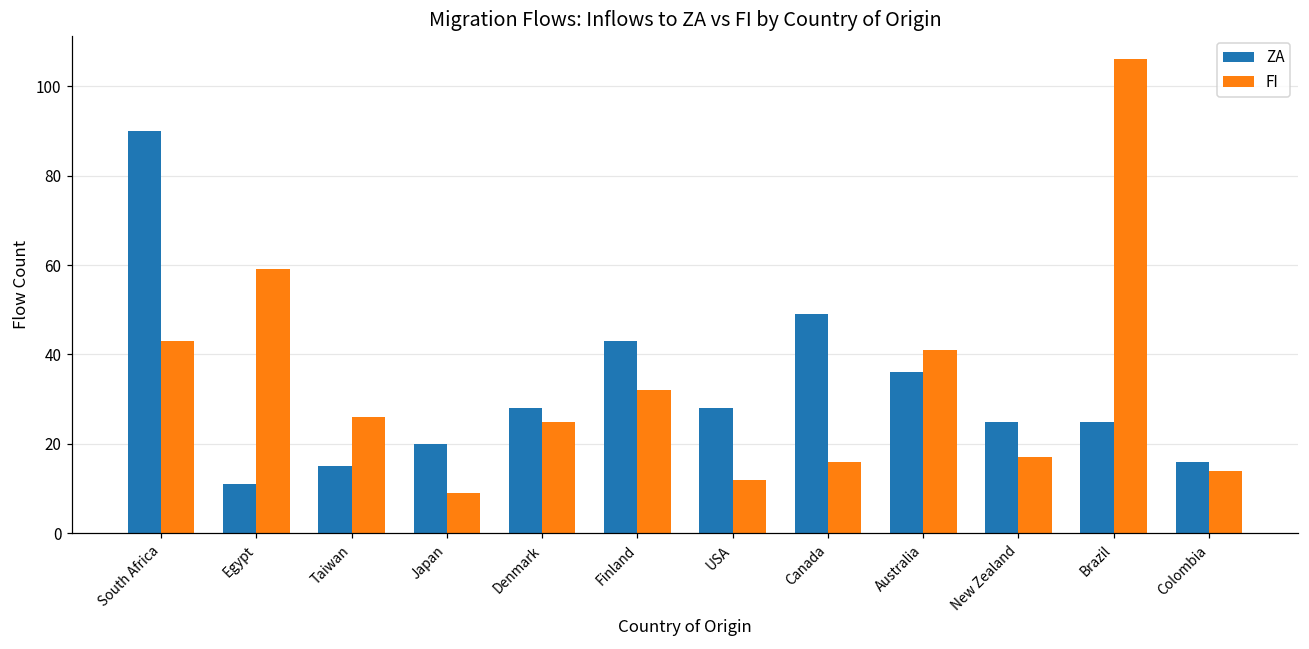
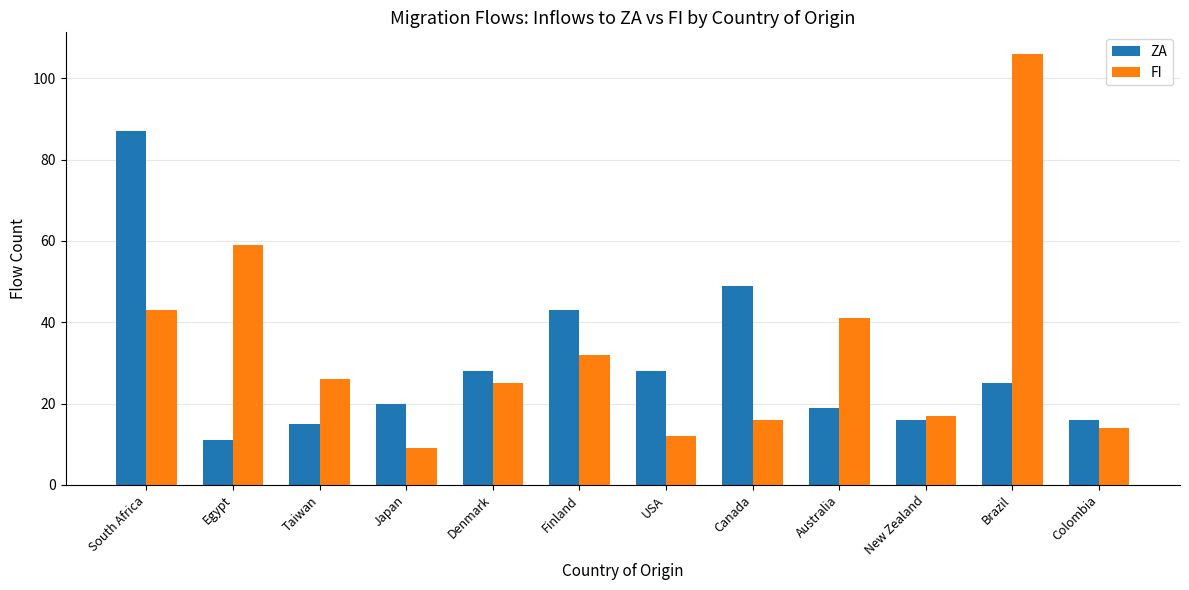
  {
    "ZA": {
-     "South Africa": 90,
+     "South Africa": 87,
      "Egypt": 11,
      "Taiwan": 15,
      "Japan": 20,
      "Denmark": 28,
      "Finland": 43,
      "USA": 28,
      "Canada": 49,
-     "Australia": 36,
-     "New Zealand": 25,
+     "Australia": 19,
+     "New Zealand": 16,
      "Brazil": 25,
      "Colombia": 16
    },
    "FI": {
      "South Africa": 43,
      "Egypt": 59,
      "Taiwan": 26,
      "Japan": 9,
      "Denmark": 25,
      "Finland": 32,
      "USA": 12,
      "Canada": 16,
      "Australia": 41,
      "New Zealand": 17,
      "Brazil": 106,
      "Colombia": 14
    }
  }
